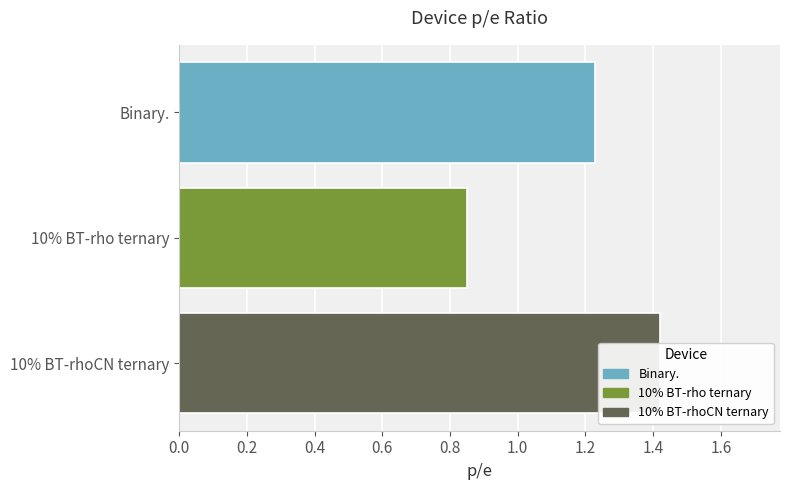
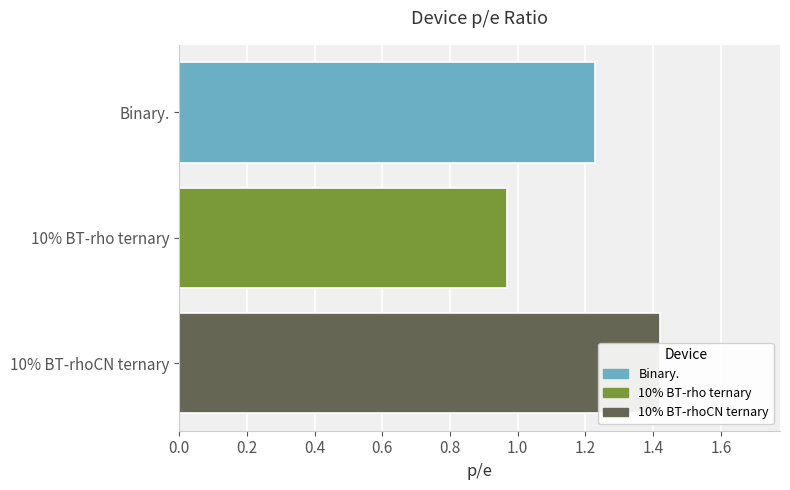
  {
    "Binary.": 1.23,
-   "10% BT-rho ternary": 0.85
+   "10% BT-rho ternary": 0.97
  }
